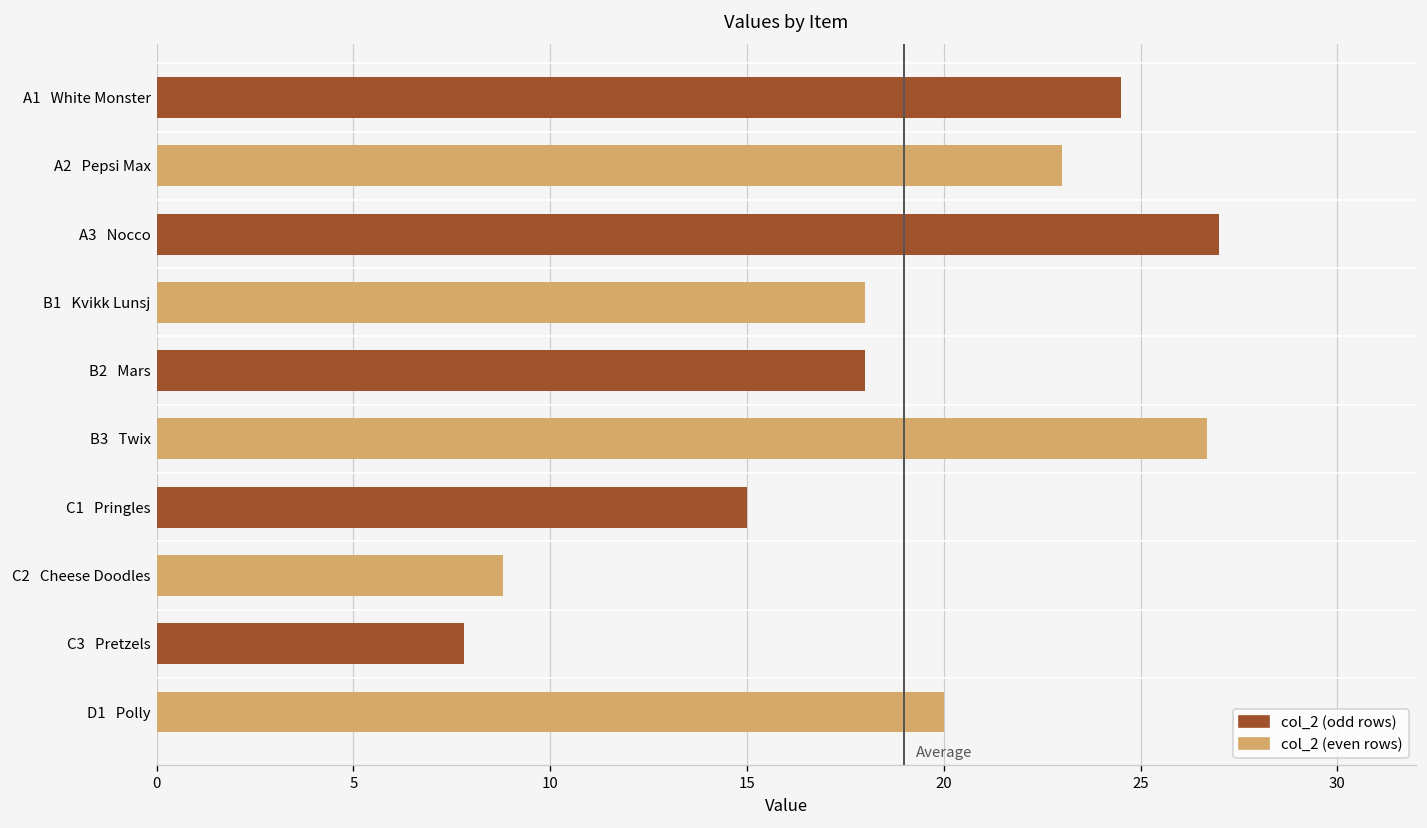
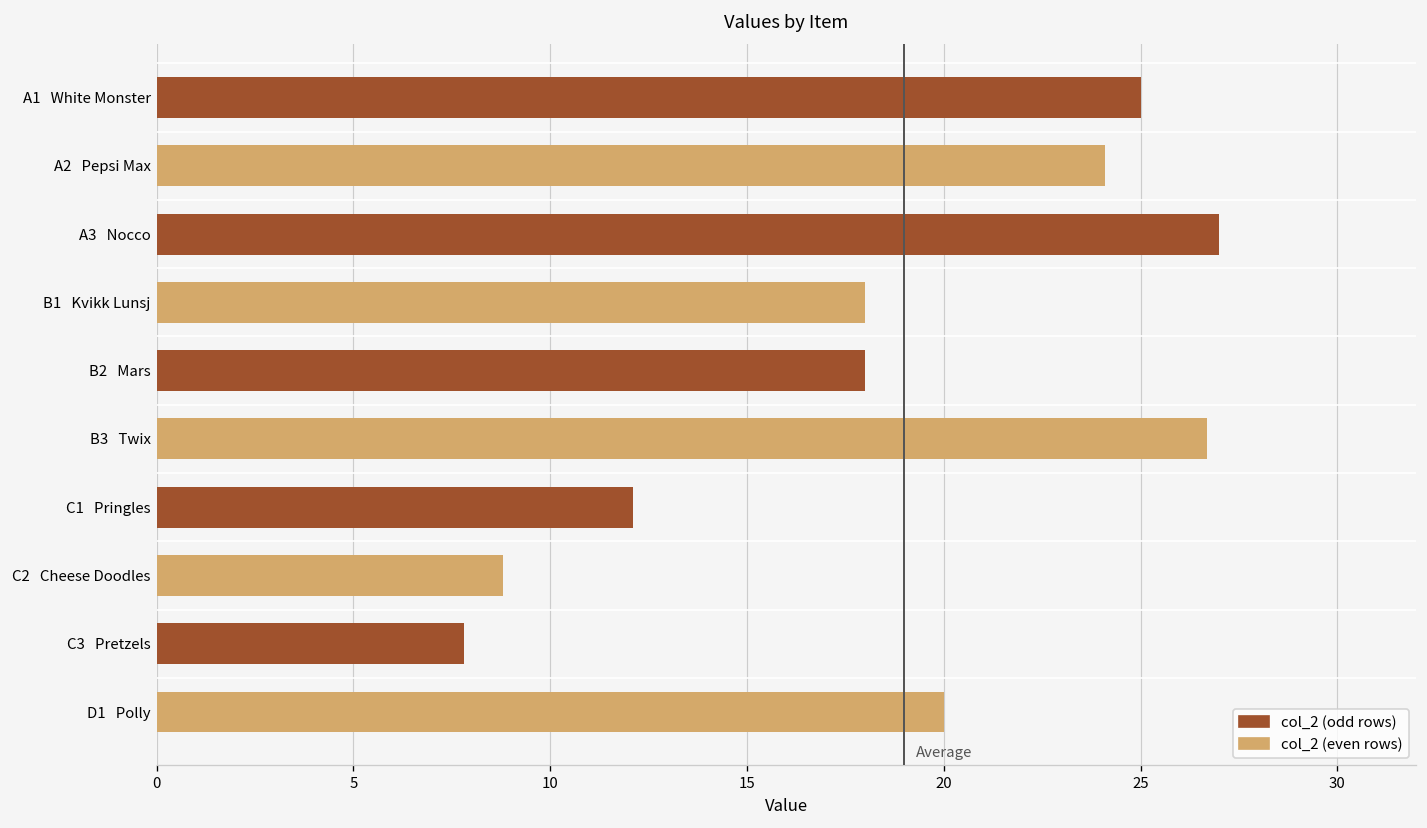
  {
-   "A1 White Monster": 24.5,
-   "A2 Pepsi Max": 23.0,
+   "A1 White Monster": 25.0,
+   "A2 Pepsi Max": 24.1,
    "A3 Nocco": 27.0,
    "B1 Kvikk Lunsj": 18.0,
    "B2 Mars": 18.0,
    "B3 Twix": 26.7,
-   "C1 Pringles": 15.0,
+   "C1 Pringles": 12.1,
    "C2 Cheese Doodles": 8.8,
    "C3 Pretzels": 7.8,
    "D1 Polly": 20.0
  }
